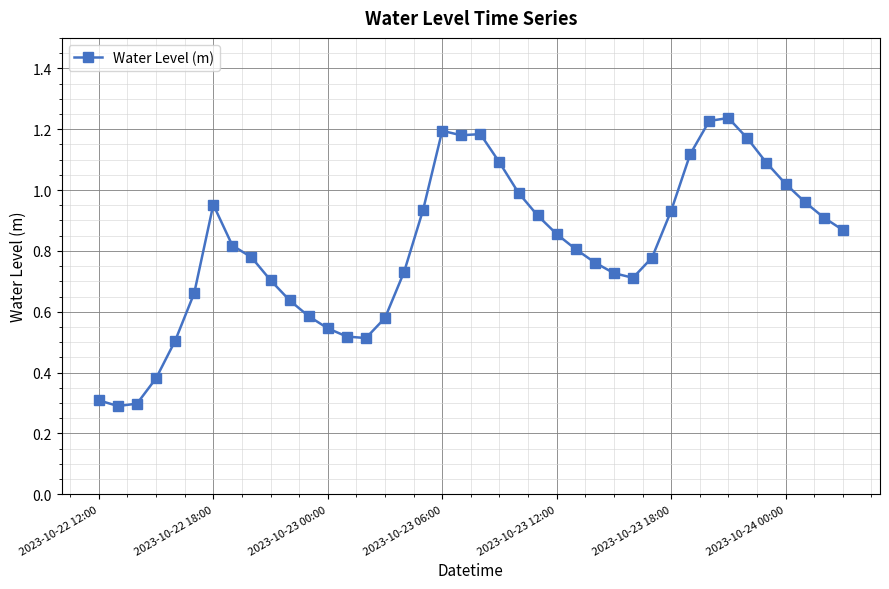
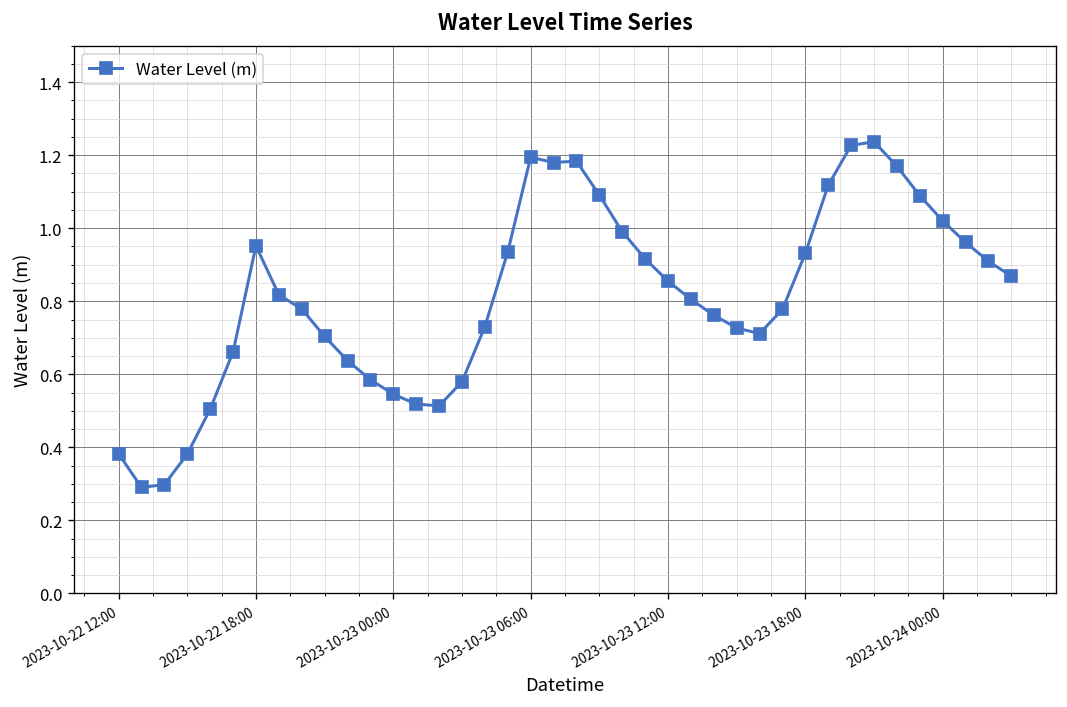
  {
-   "2023-10-22 12:00": 0.31,
+   "2023-10-22 12:00": 0.38,
    "2023-10-22 18:00": 0.95,
    "2023-10-23 00:00": 0.55,
    "2023-10-23 06:00": 1.19,
    "2023-10-23 12:00": 0.86,
    "2023-10-23 18:00": 0.93,
    "2023-10-24 00:00": 1.02
  }
